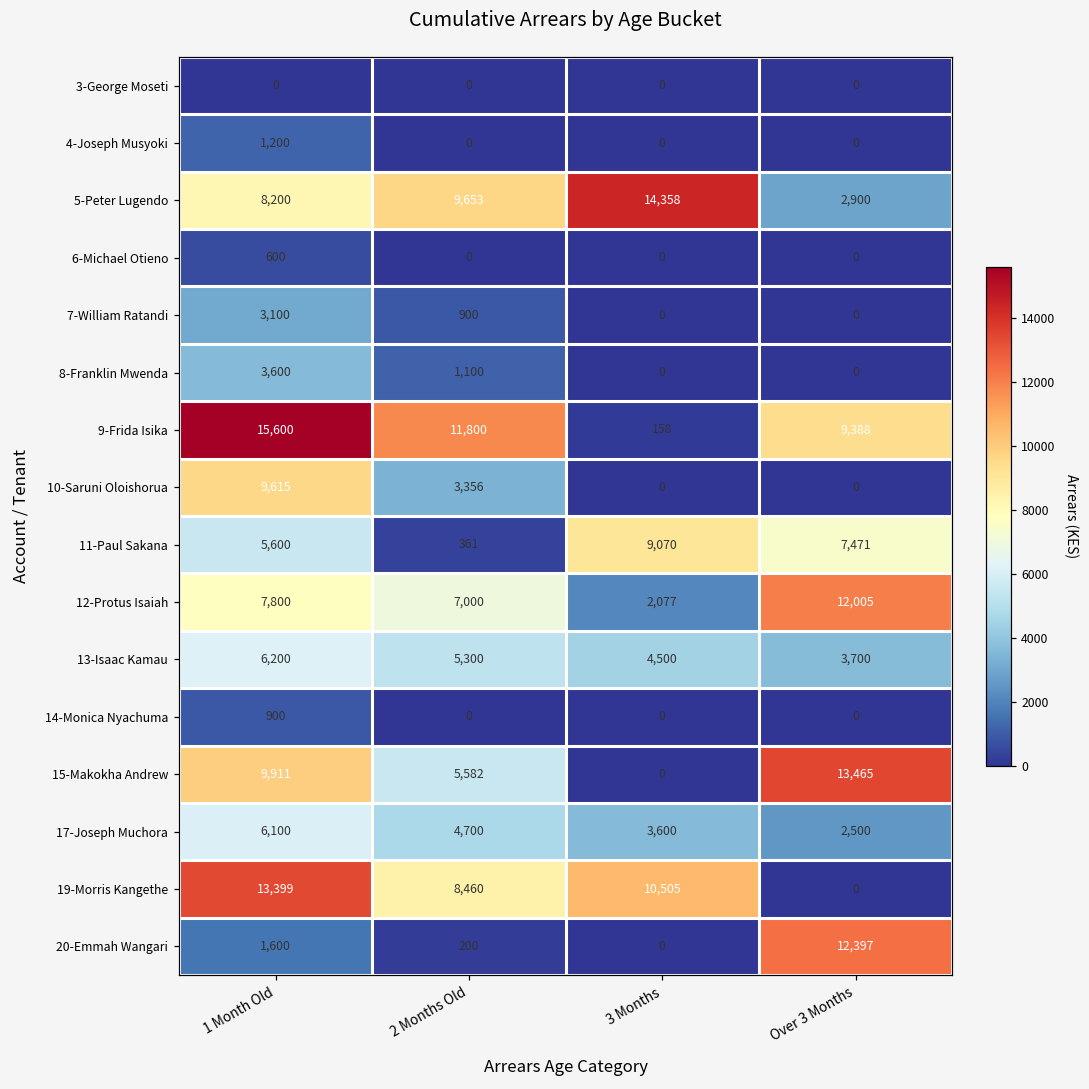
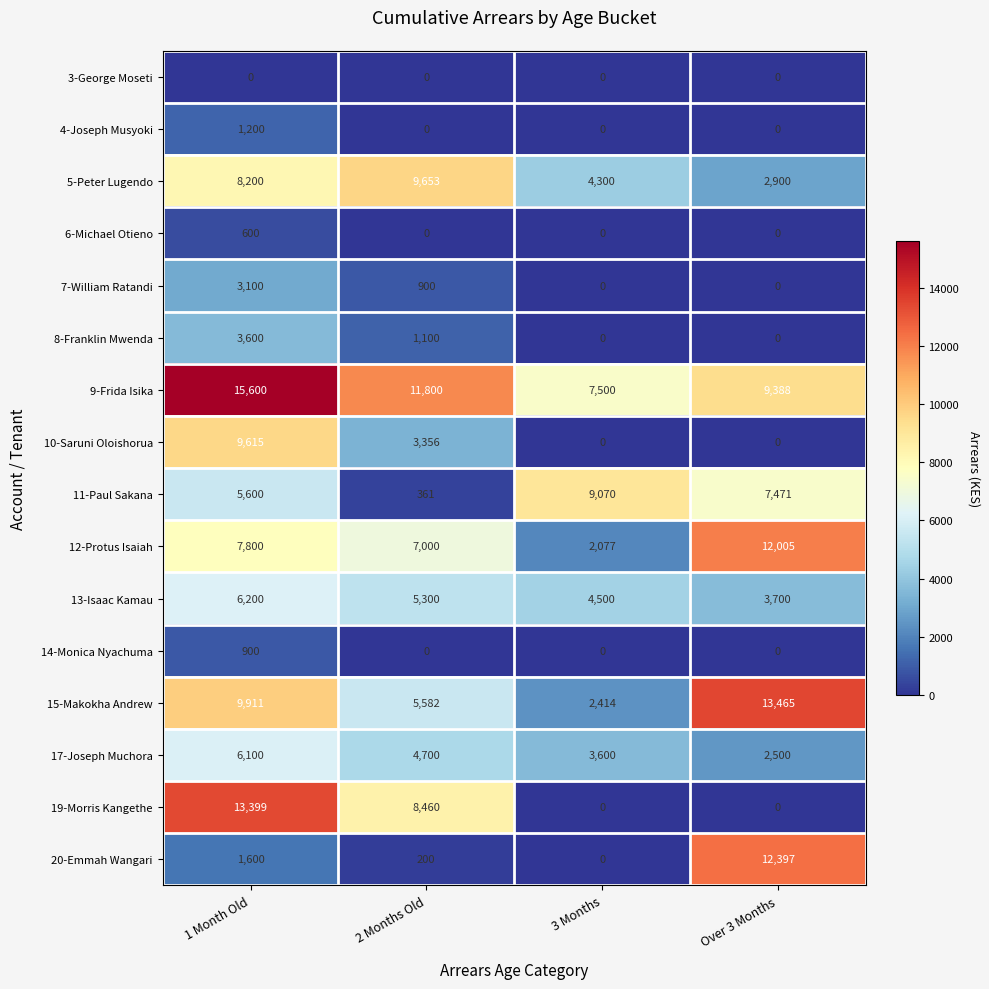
  {
    "3-George Moseti": {
      "1 Month Old": "0",
      "2 Months Old": "0",
      "3 Months": "0",
      "Over 3 Months": "0"
    },
    "4-Joseph Musyoki": {
      "1 Month Old": "1,200",
      "2 Months Old": "0",
      "3 Months": "0",
      "Over 3 Months": "0"
    },
    "5-Peter Lugendo": {
      "1 Month Old": "8,200",
      "2 Months Old": "9,653",
-     "3 Months": "14,358",
+     "3 Months": "4,300",
      "Over 3 Months": "2,900"
    },
    "6-Michael Otieno": {
      "1 Month Old": "600",
      "2 Months Old": "0",
      "3 Months": "0",
      "Over 3 Months": "0"
    },
    "7-William Ratandi": {
      "1 Month Old": "3,100",
      "2 Months Old": "900",
      "3 Months": "0",
      "Over 3 Months": "0"
    },
    "8-Franklin Mwenda": {
      "1 Month Old": "3,600",
      "2 Months Old": "1,100",
      "3 Months": "0",
      "Over 3 Months": "0"
    },
    "9-Frida Isika": {
      "1 Month Old": "15,600",
      "2 Months Old": "11,800",
-     "3 Months": "158",
+     "3 Months": "7,500",
      "Over 3 Months": "9,388"
    },
    "10-Saruni Oloishorua": {
      "1 Month Old": "9,615",
      "2 Months Old": "3,356",
      "3 Months": "0",
      "Over 3 Months": "0"
    },
    "11-Paul Sakana": {
      "1 Month Old": "5,600",
      "2 Months Old": "361",
      "3 Months": "9,070",
      "Over 3 Months": "7,471"
    },
    "12-Protus Isaiah": {
      "1 Month Old": "7,800",
      "2 Months Old": "7,000",
      "3 Months": "2,077",
      "Over 3 Months": "12,005"
    },
    "13-Isaac Kamau": {
      "1 Month Old": "6,200",
      "2 Months Old": "5,300",
      "3 Months": "4,500",
      "Over 3 Months": "3,700"
    },
    "14-Monica Nyachuma": {
      "1 Month Old": "900",
      "2 Months Old": "0",
      "3 Months": "0",
      "Over 3 Months": "0"
    },
    "15-Makokha Andrew": {
      "1 Month Old": "9,911",
      "2 Months Old": "5,582",
-     "3 Months": "0",
+     "3 Months": "2,414",
      "Over 3 Months": "13,465"
    },
    "17-Joseph Muchora": {
      "1 Month Old": "6,100",
      "2 Months Old": "4,700",
      "3 Months": "3,600",
      "Over 3 Months": "2,500"
    },
    "19-Morris Kangethe": {
      "1 Month Old": "13,399",
      "2 Months Old": "8,460",
-     "3 Months": "10,505",
+     "3 Months": "0",
      "Over 3 Months": "0"
    },
    "20-Emmah Wangari": {
      "1 Month Old": "1,600",
      "2 Months Old": "200",
      "3 Months": "0",
      "Over 3 Months": "12,397"
    }
  }
